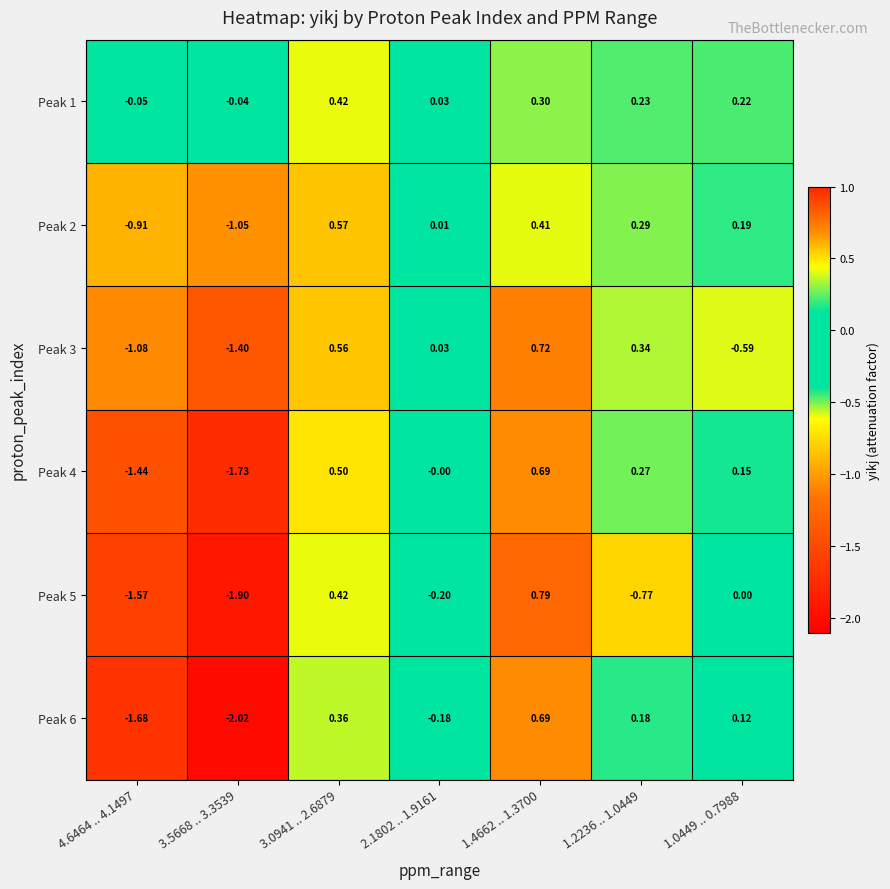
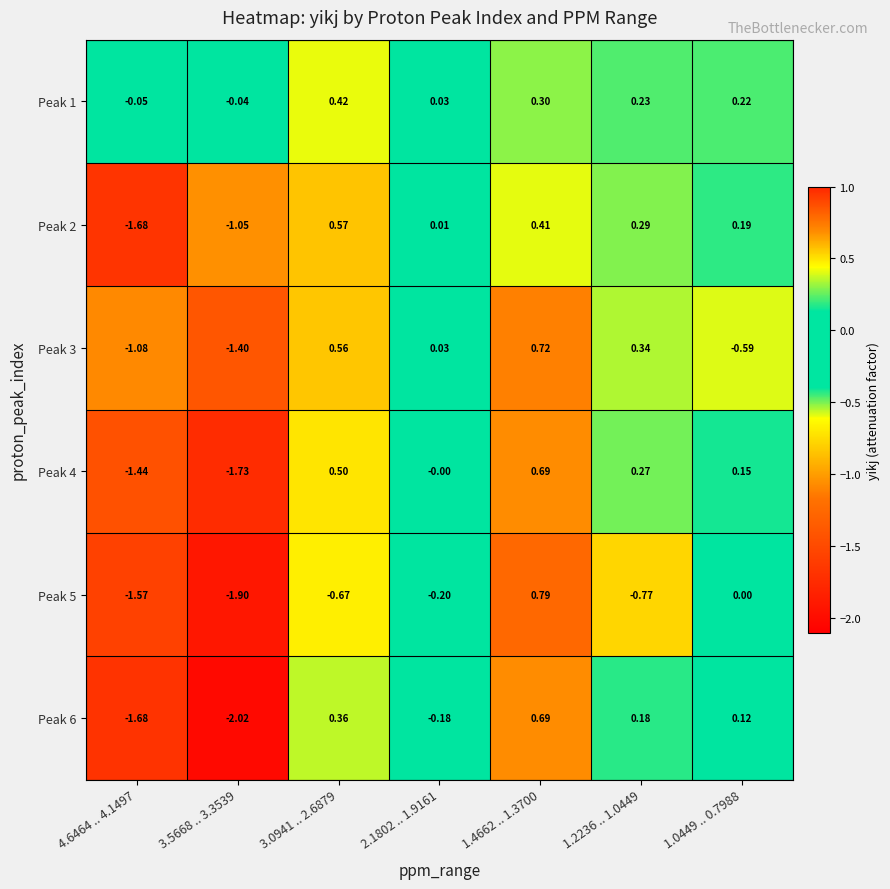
  {
    "Peak 1": {
      "4.6464 .. 4.1497": -0.05,
      "3.5668 .. 3.3539": -0.04,
      "3.0941 .. 2.6879": 0.42,
      "2.1802 .. 1.9161": 0.03,
      "1.4662 .. 1.3700": 0.30,
      "1.2236 .. 1.0449": 0.23,
      "1.0449 .. 0.7988": 0.22
    },
    "Peak 2": {
-     "4.6464 .. 4.1497": -0.91,
+     "4.6464 .. 4.1497": -1.68,
      "3.5668 .. 3.3539": -1.05,
      "3.0941 .. 2.6879": 0.57,
      "2.1802 .. 1.9161": 0.01,
      "1.4662 .. 1.3700": 0.41,
      "1.2236 .. 1.0449": 0.29,
      "1.0449 .. 0.7988": 0.19
    },
    "Peak 3": {
      "4.6464 .. 4.1497": -1.08,
      "3.5668 .. 3.3539": -1.40,
      "3.0941 .. 2.6879": 0.56,
      "2.1802 .. 1.9161": 0.03,
      "1.4662 .. 1.3700": 0.72,
      "1.2236 .. 1.0449": 0.34,
      "1.0449 .. 0.7988": -0.59
    },
    "Peak 4": {
      "4.6464 .. 4.1497": -1.44,
      "3.5668 .. 3.3539": -1.73,
      "3.0941 .. 2.6879": 0.50,
      "2.1802 .. 1.9161": -0.00,
      "1.4662 .. 1.3700": 0.69,
      "1.2236 .. 1.0449": 0.27,
      "1.0449 .. 0.7988": 0.15
    },
    "Peak 5": {
      "4.6464 .. 4.1497": -1.57,
      "3.5668 .. 3.3539": -1.90,
-     "3.0941 .. 2.6879": 0.42,
+     "3.0941 .. 2.6879": -0.67,
      "2.1802 .. 1.9161": -0.20,
      "1.4662 .. 1.3700": 0.79,
      "1.2236 .. 1.0449": -0.77,
      "1.0449 .. 0.7988": 0.00
    },
    "Peak 6": {
      "4.6464 .. 4.1497": -1.68,
      "3.5668 .. 3.3539": -2.02,
      "3.0941 .. 2.6879": 0.36,
      "2.1802 .. 1.9161": -0.18,
      "1.4662 .. 1.3700": 0.69,
      "1.2236 .. 1.0449": 0.18,
      "1.0449 .. 0.7988": 0.12
    }
  }
